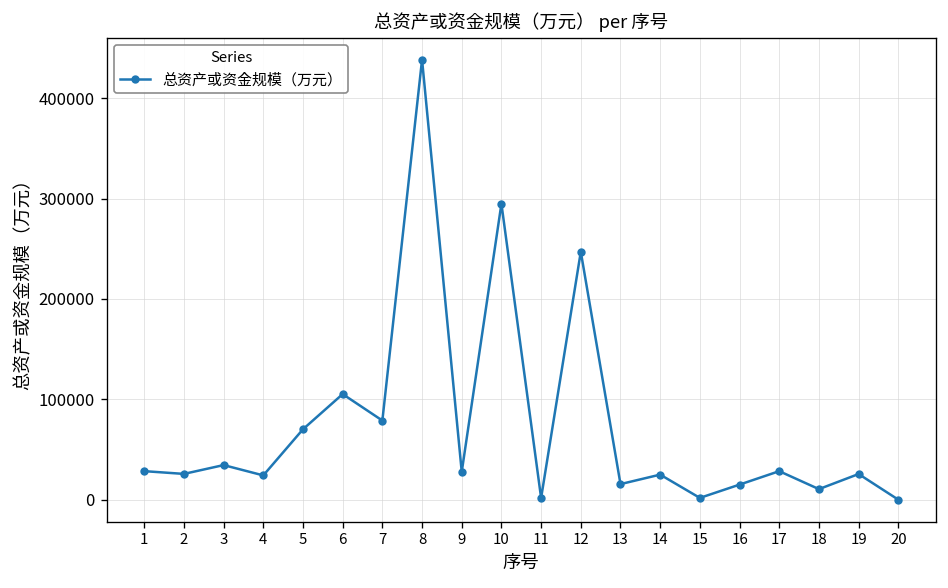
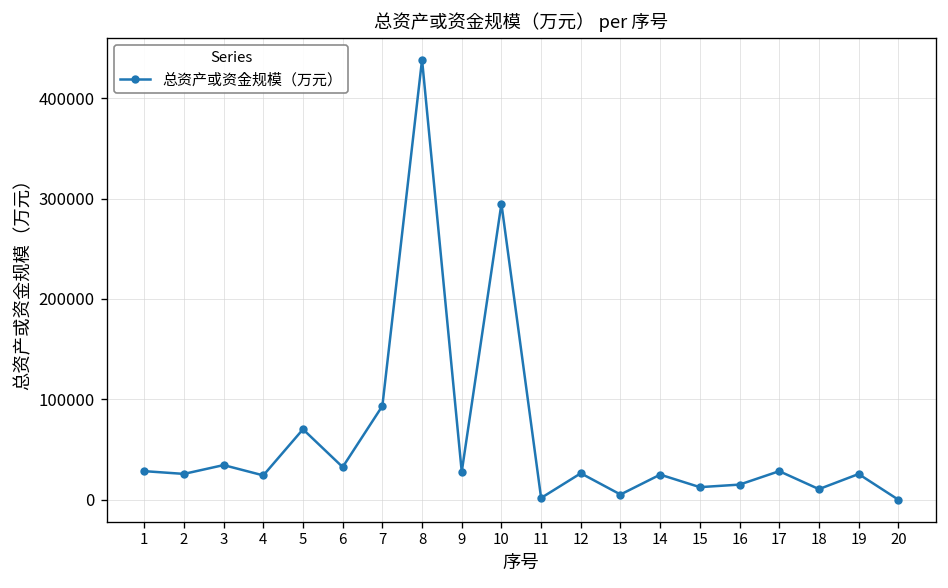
  {
    "1": 30000,
    "2": 30000,
    "3": 30000,
    "4": 20000,
    "5": 70000,
-   "6": 110000,
-   "7": 80000,
+   "6": 30000,
+   "7": 90000,
    "8": 440000,
    "9": 30000,
    "10": 290000,
    "11": 0,
-   "12": 250000,
-   "13": 20000,
+   "12": 30000,
+   "13": 10000,
    "14": 30000,
-   "15": 0,
+   "15": 10000,
    "16": 20000,
    "17": 30000,
    "18": 10000,
    "19": 30000,
    "20": 0
  }
